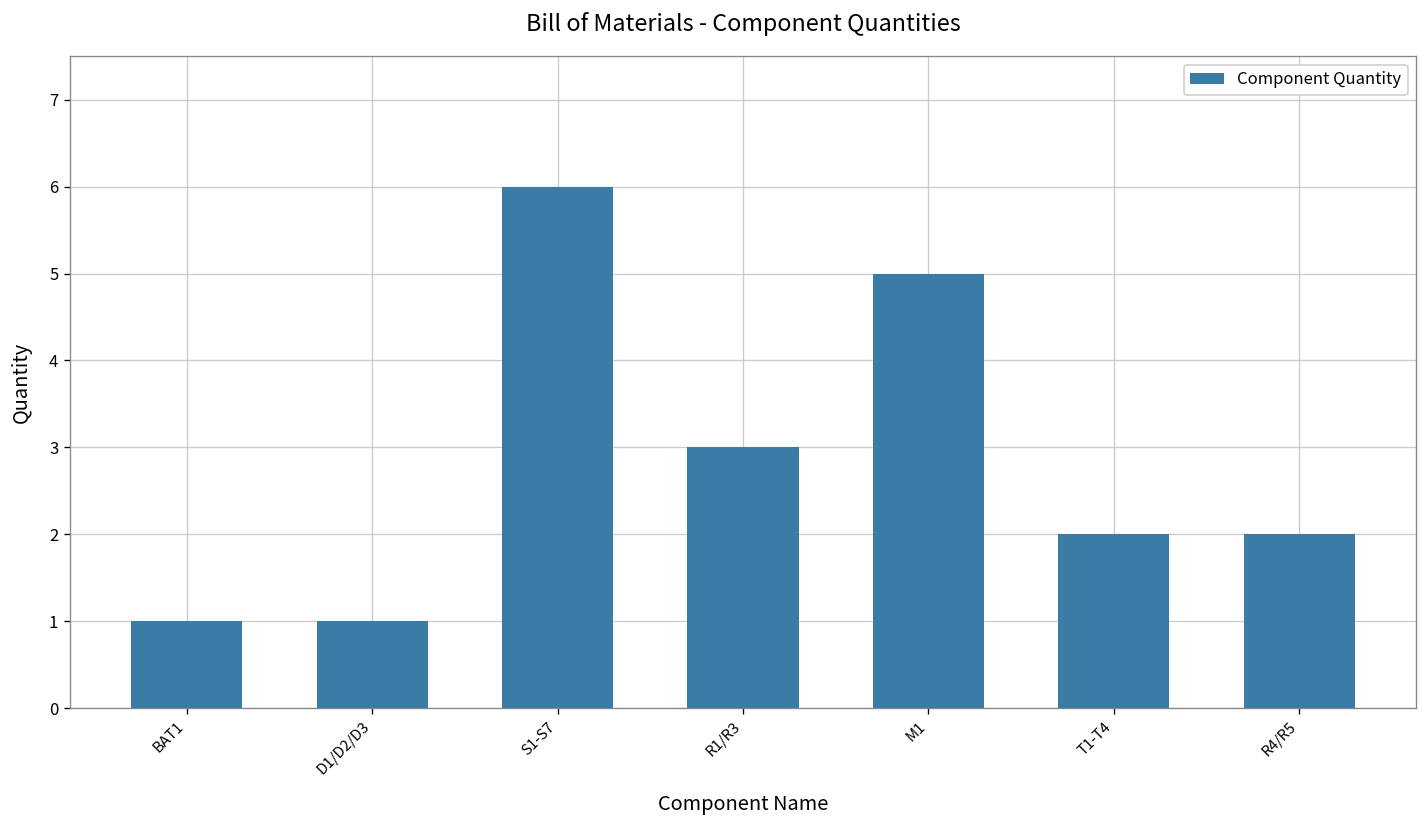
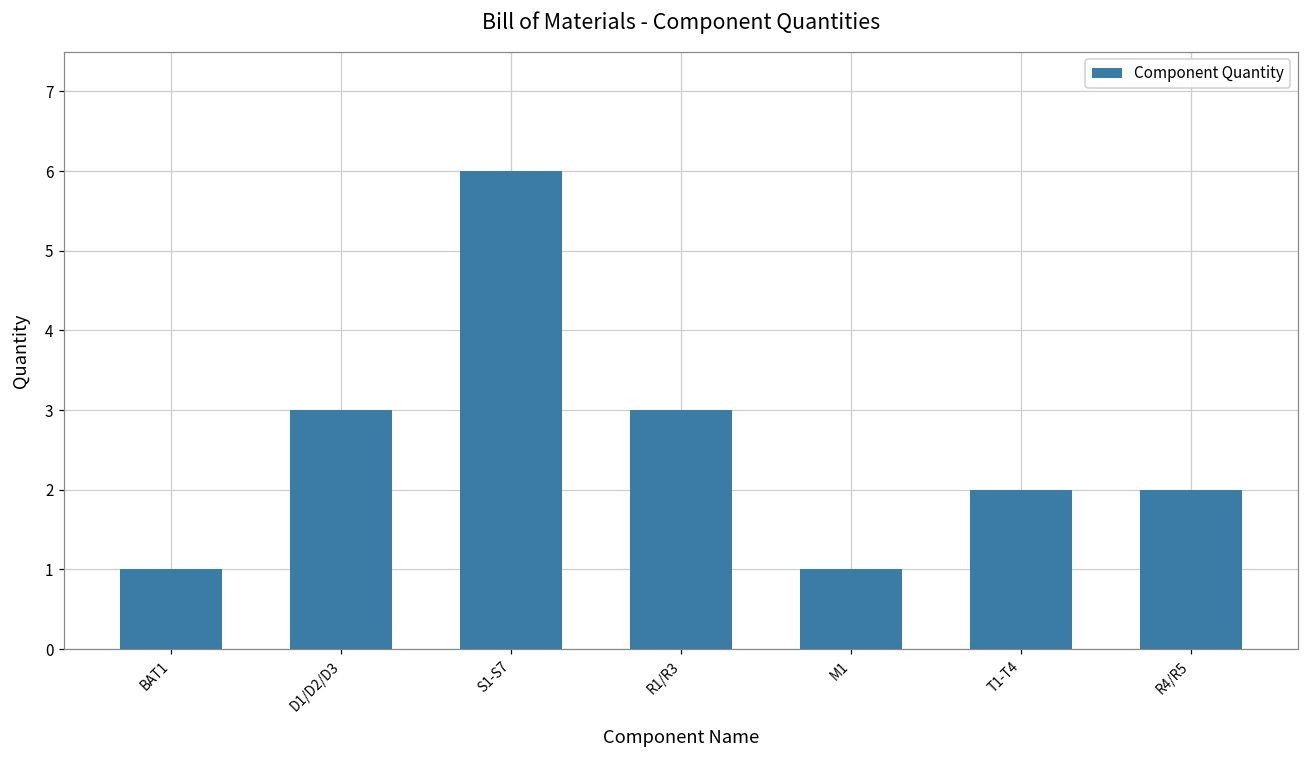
  {
    "BAT1": 1,
-   "D1/D2/D3": 1,
+   "D1/D2/D3": 3,
    "S1-S7": 6,
    "R1/R3": 3,
-   "M1": 5,
+   "M1": 1,
    "T1-T4": 2,
    "R4/R5": 2
  }
